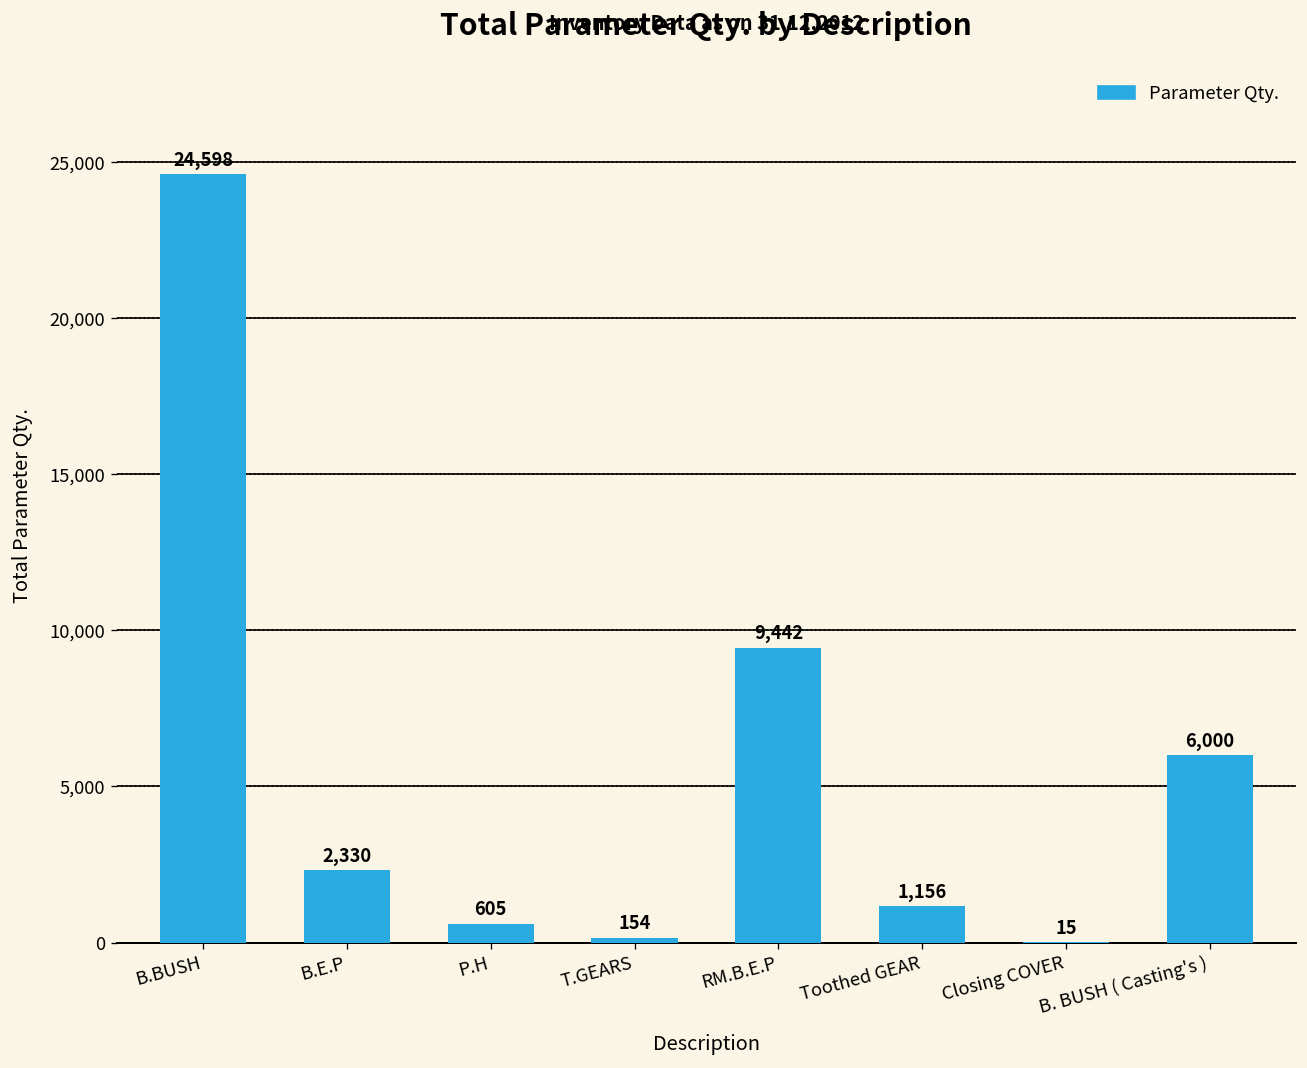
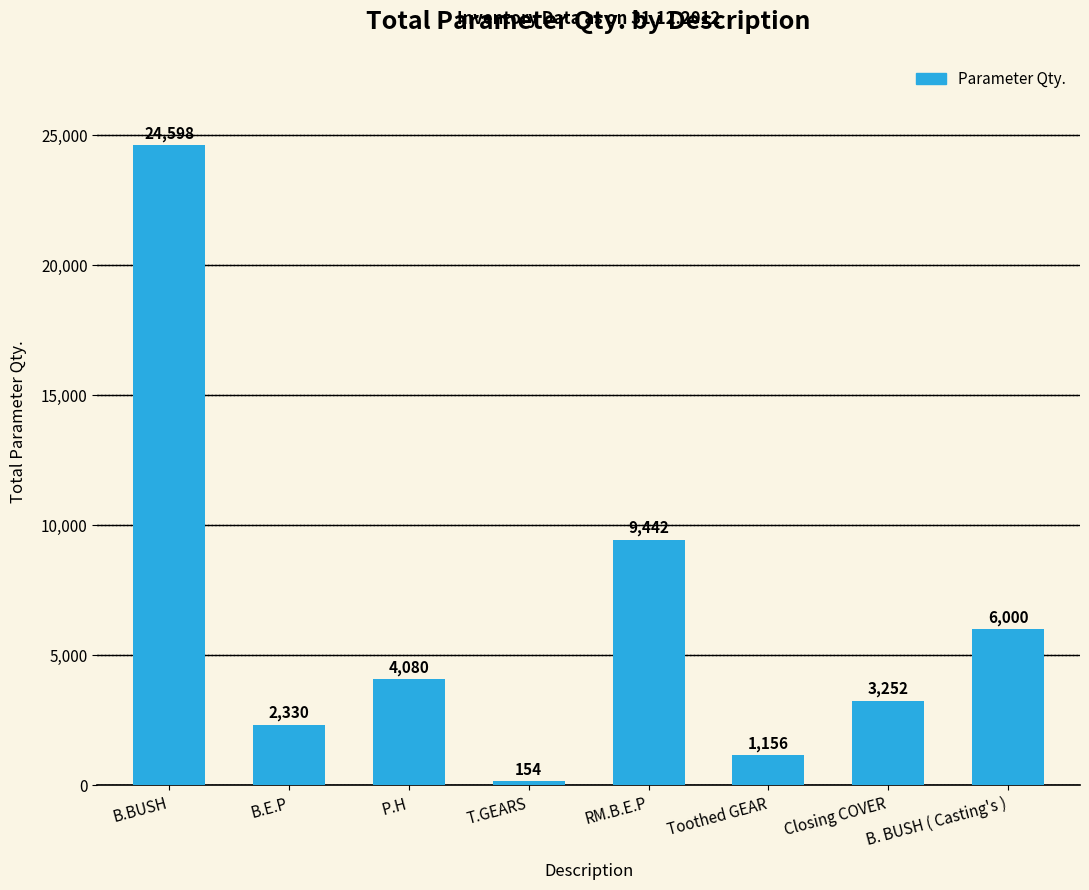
  {
    "B.BUSH": "24,598",
    "B.E.P": "2,330",
-   "P.H": "605",
+   "P.H": "4,080",
    "T.GEARS": "154",
    "RM.B.E.P": "9,442",
    "Toothed GEAR": "1,156",
-   "Closing COVER": "15",
+   "Closing COVER": "3,252",
    "B. BUSH ( Casting's )": "6,000"
  }
